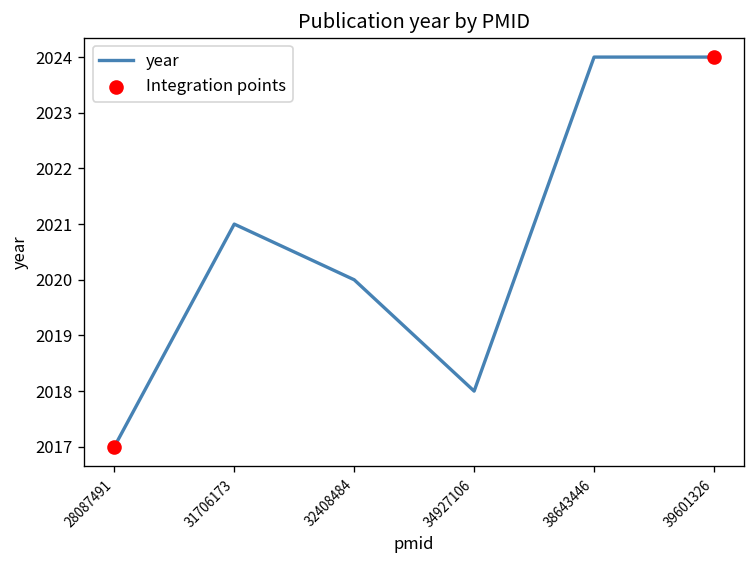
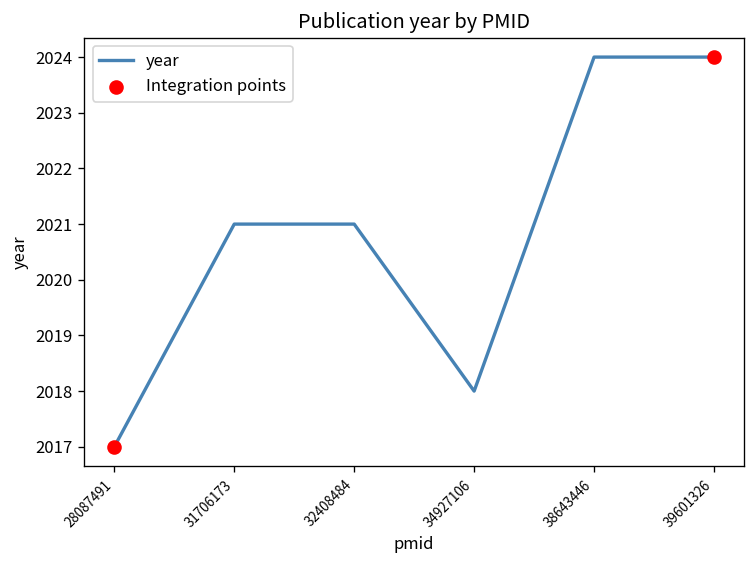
  {
    "year": {
      "31706173": 2021,
-     "32408484": 2020,
+     "32408484": 2021,
      "34927106": 2018,
      "38643446": 2024
    }
  }
